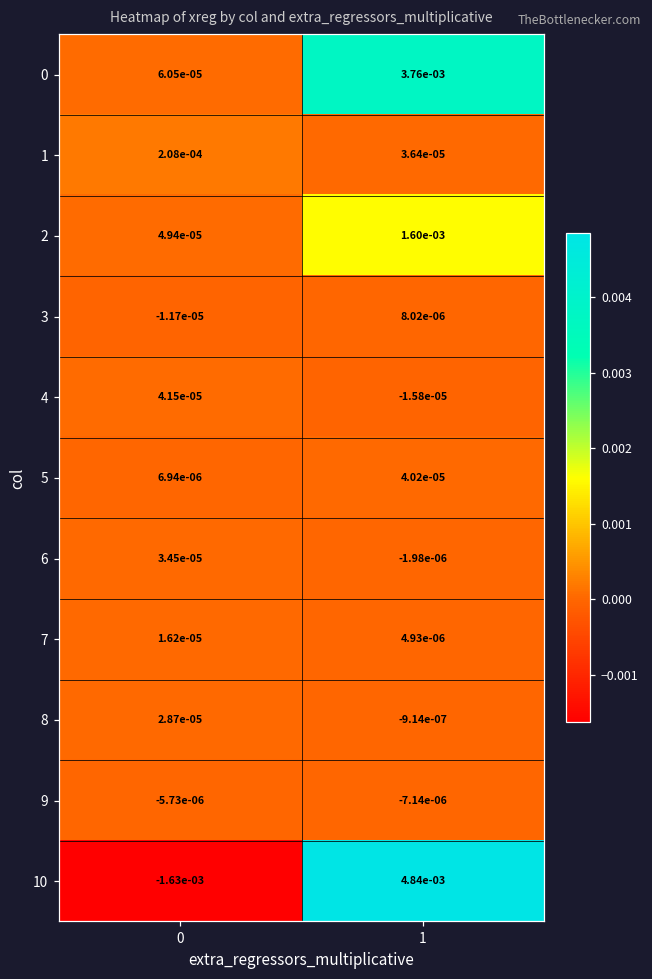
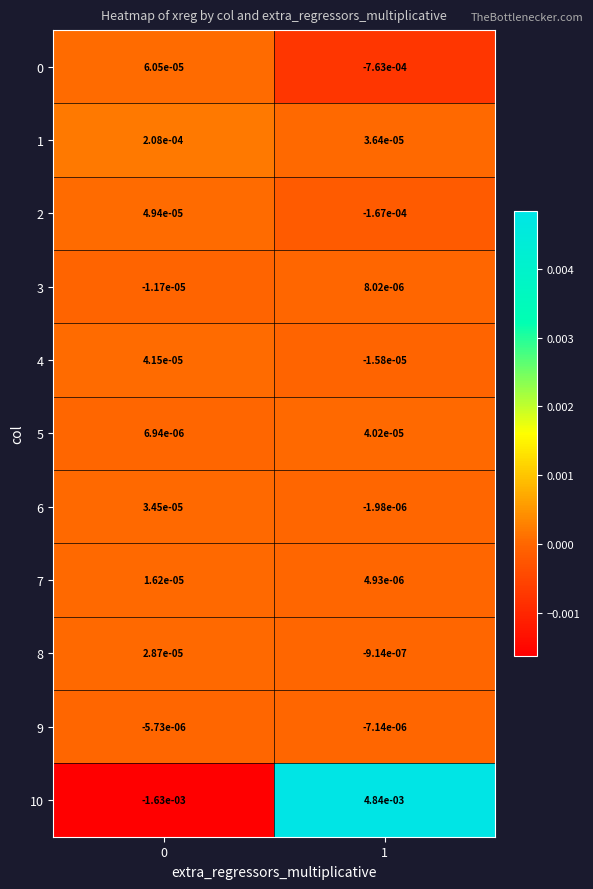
  {
    "0": {
      "0": "6.05e-05",
-     "1": "3.76e-03"
+     "1": "-7.63e-04"
    },
    "1": {
      "0": "2.08e-04",
      "1": "3.64e-05"
    },
    "2": {
      "0": "4.94e-05",
-     "1": "1.60e-03"
+     "1": "-1.67e-04"
    },
    "3": {
      "0": "-1.17e-05",
      "1": "8.02e-06"
    },
    "4": {
      "0": "4.15e-05",
      "1": "-1.58e-05"
    },
    "5": {
      "0": "6.94e-06",
      "1": "4.02e-05"
    },
    "6": {
      "0": "3.45e-05",
      "1": "-1.98e-06"
    },
    "7": {
      "0": "1.62e-05",
      "1": "4.93e-06"
    },
    "8": {
      "0": "2.87e-05",
      "1": "-9.14e-07"
    },
    "9": {
      "0": "-5.73e-06",
      "1": "-7.14e-06"
    },
    "10": {
      "0": "-1.63e-03",
      "1": "4.84e-03"
    }
  }
